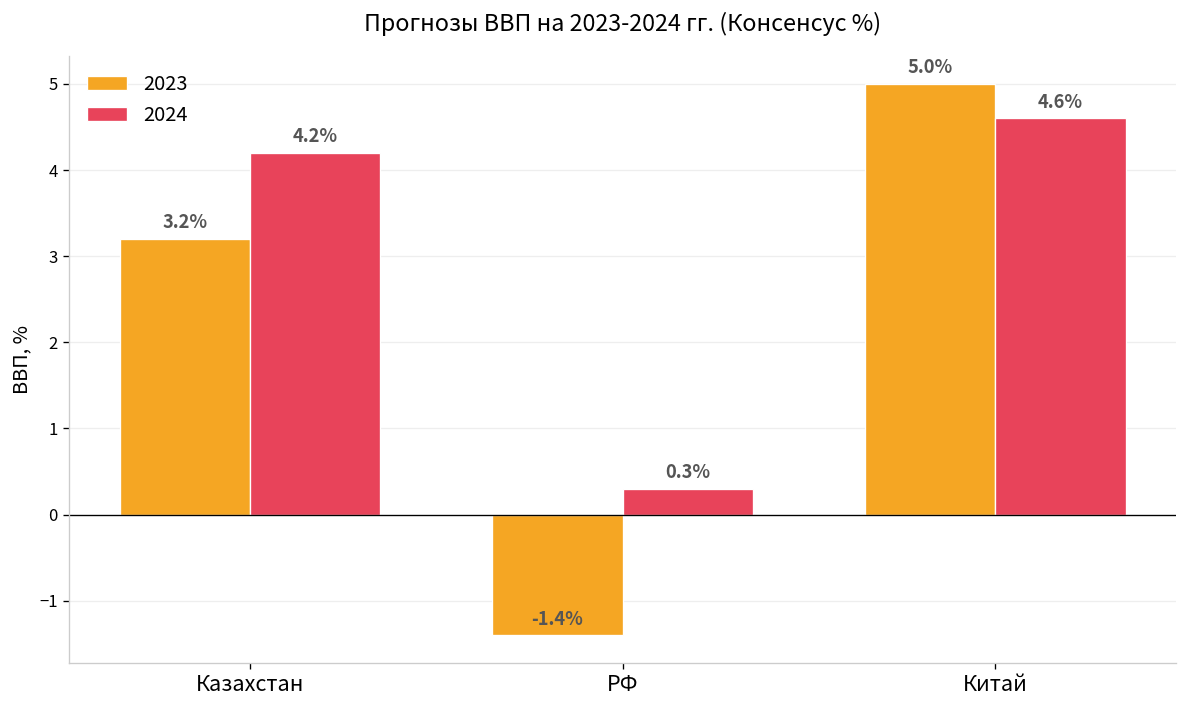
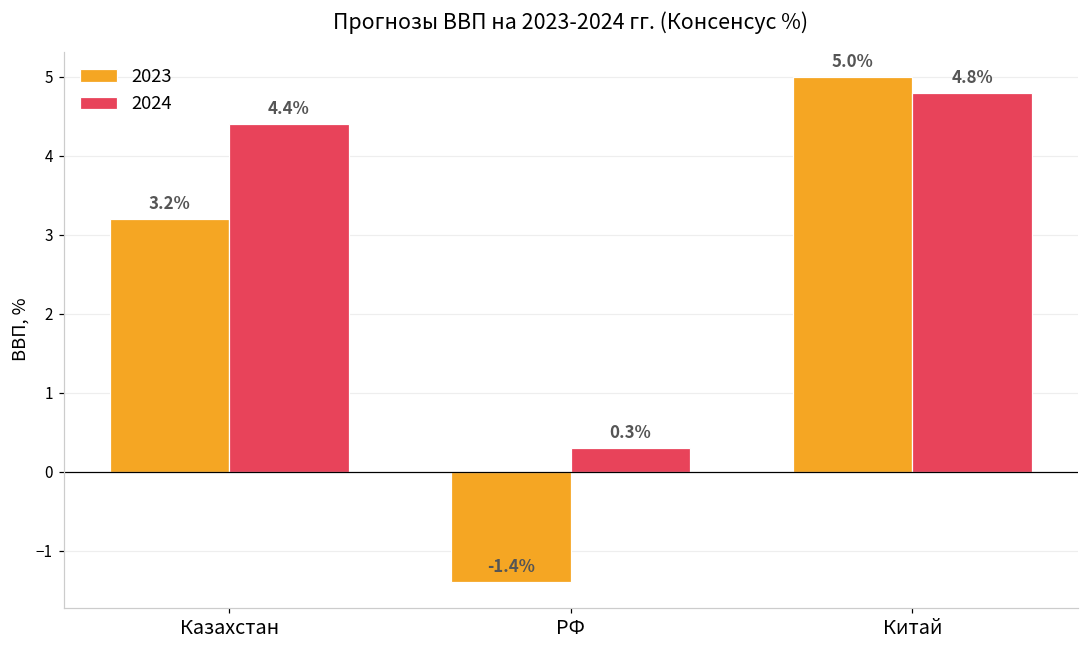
  {
    "2023": {
      "Казахстан": "3.2%",
      "РФ": "-1.4%",
      "Китай": "5.0%"
    },
    "2024": {
-     "Казахстан": "4.2%",
+     "Казахстан": "4.4%",
      "РФ": "0.3%",
-     "Китай": "4.6%"
+     "Китай": "4.8%"
    }
  }
